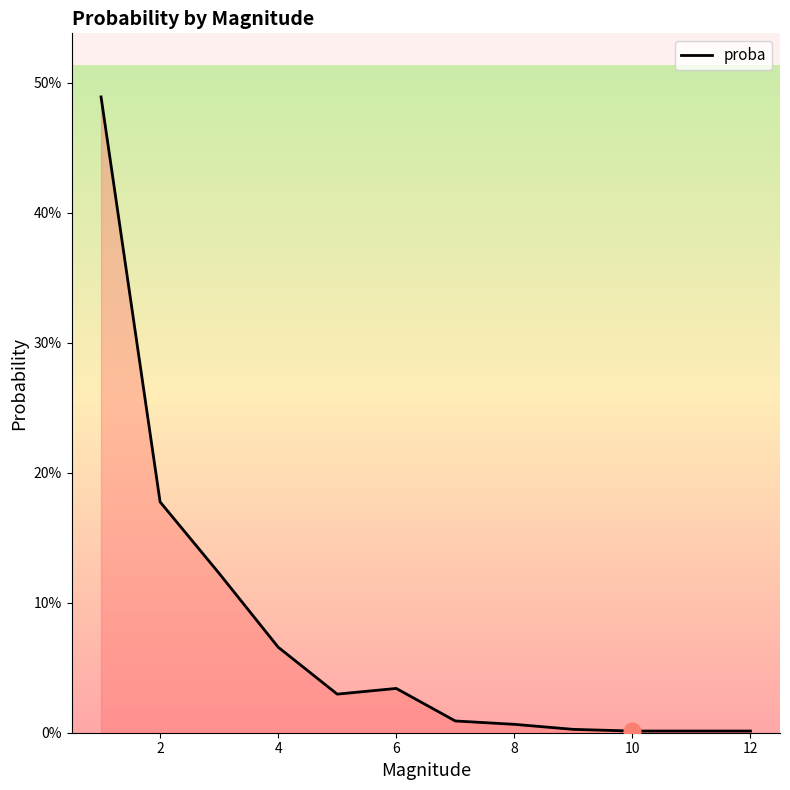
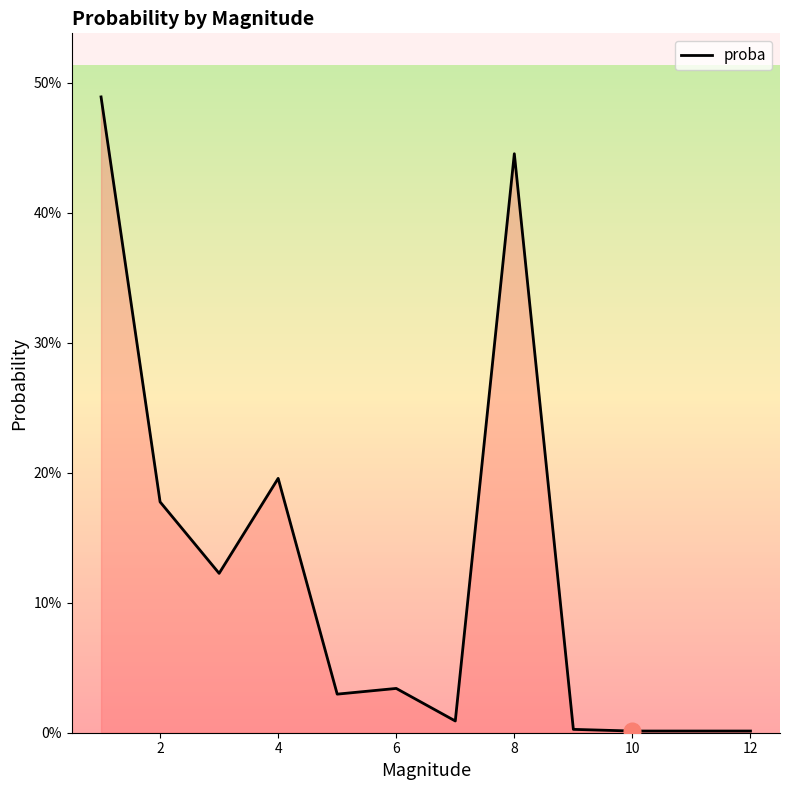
  {
    "proba": {
      "2": "17.8%",
-     "4": "6.6%",
+     "4": "19.6%",
      "6": "3.4%",
-     "8": "0.6%",
+     "8": "44.5%",
      "12": "0.1%"
    }
  }
